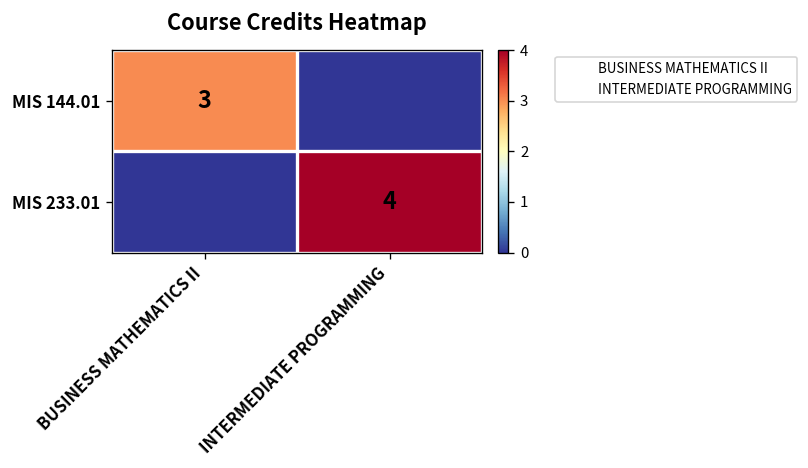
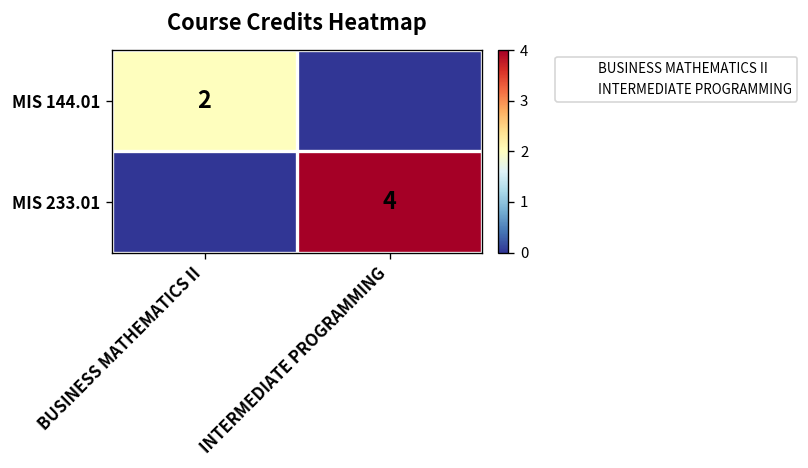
  {
    "MIS 144.01": {
-     "BUSINESS MATHEMATICS II": 3
+     "BUSINESS MATHEMATICS II": 2
    },
    "MIS 233.01": {
      "INTERMEDIATE PROGRAMMING": 4
    }
  }
